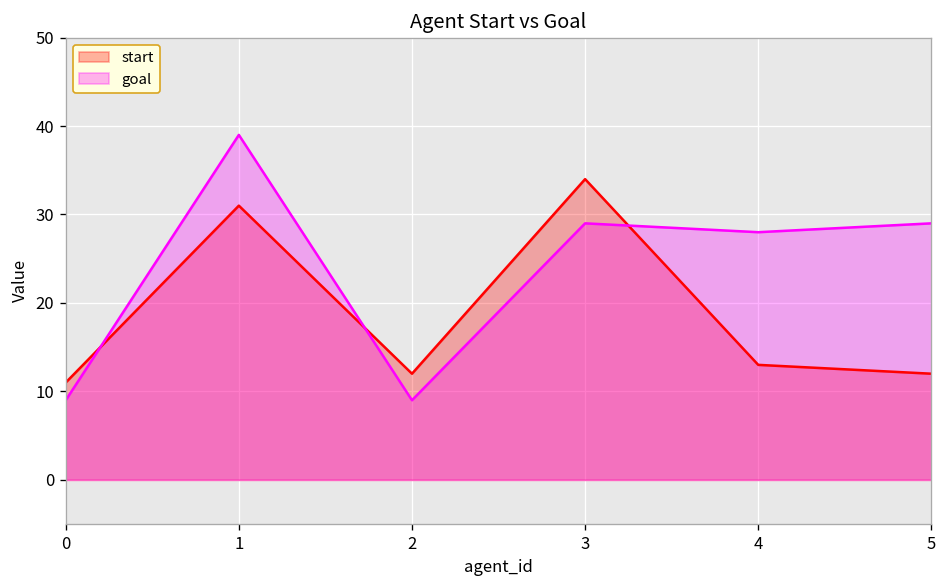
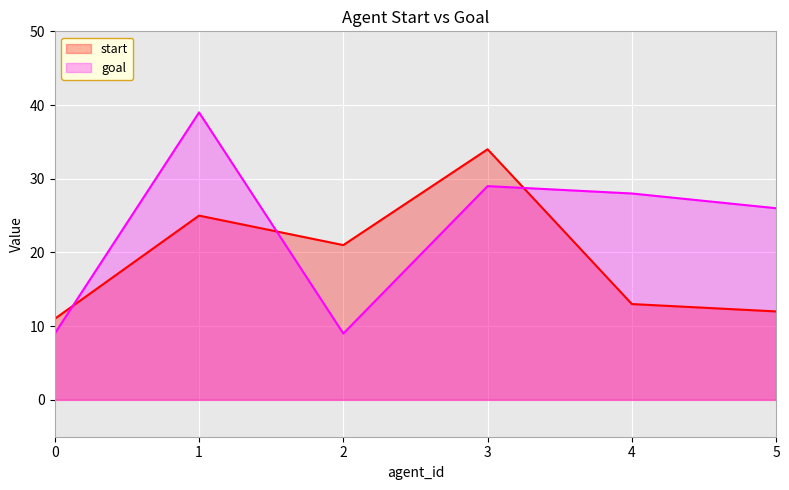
  {
    "start": {
      "0": 11,
-     "1": 31,
-     "2": 12,
+     "1": 25,
+     "2": 21,
      "3": 34,
      "4": 13,
      "5": 12
    },
    "goal": {
      "0": 9,
      "1": 39,
      "2": 9,
      "3": 29,
      "4": 28,
-     "5": 29
+     "5": 26
    }
  }
